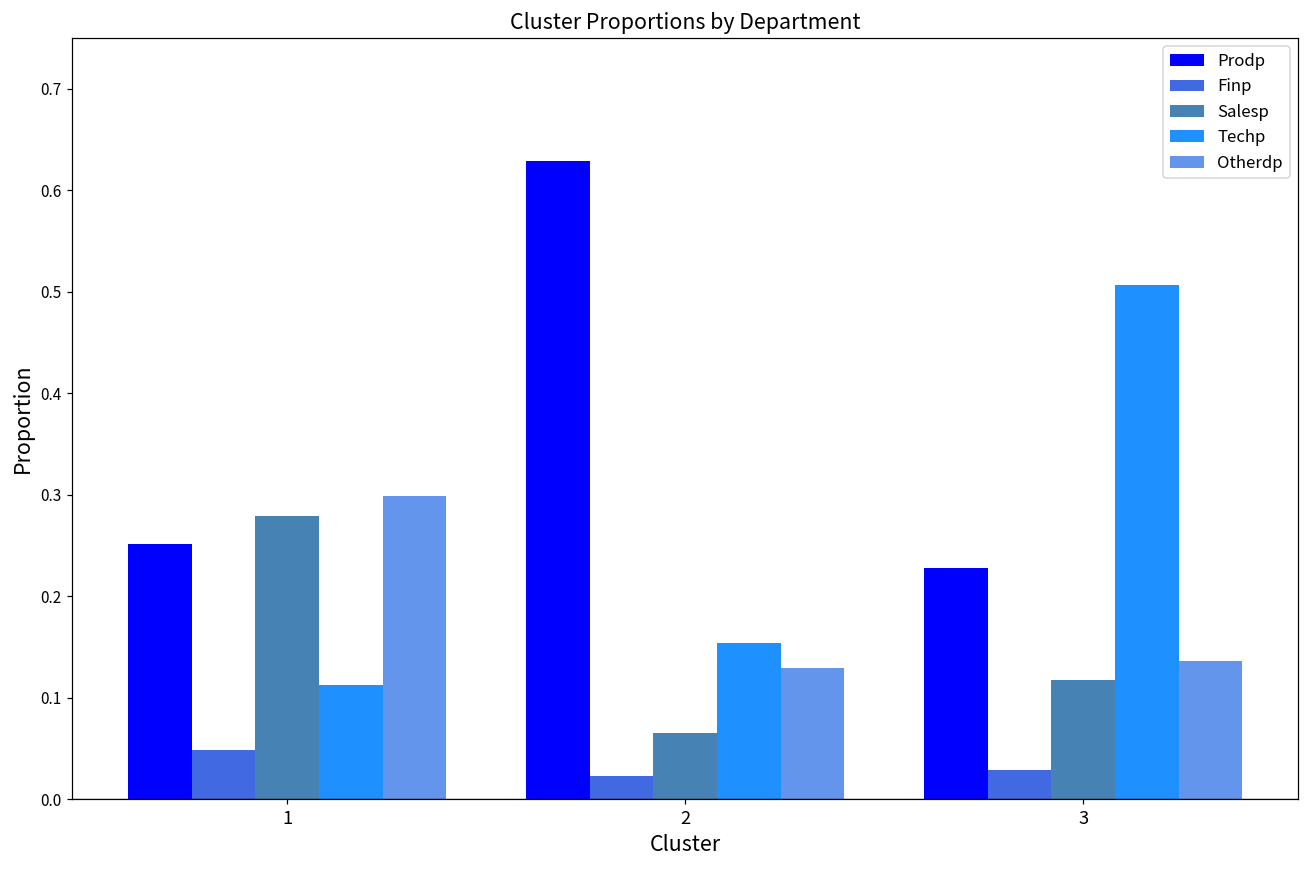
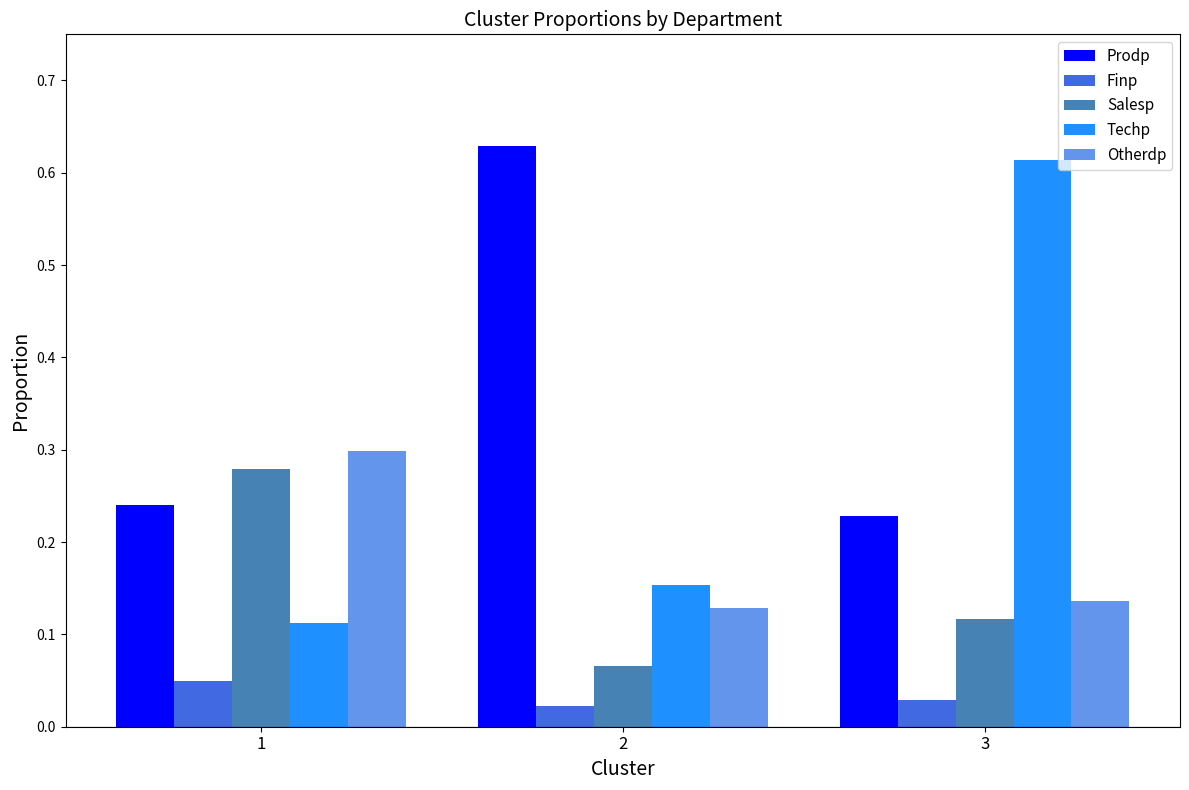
  {
    "Prodp": {
-     "1": 0.25,
+     "1": 0.24,
      "2": 0.63,
      "3": 0.23
    },
    "Techp": {
      "1": 0.11,
      "2": 0.15,
-     "3": 0.51
+     "3": 0.61
    }
  }
